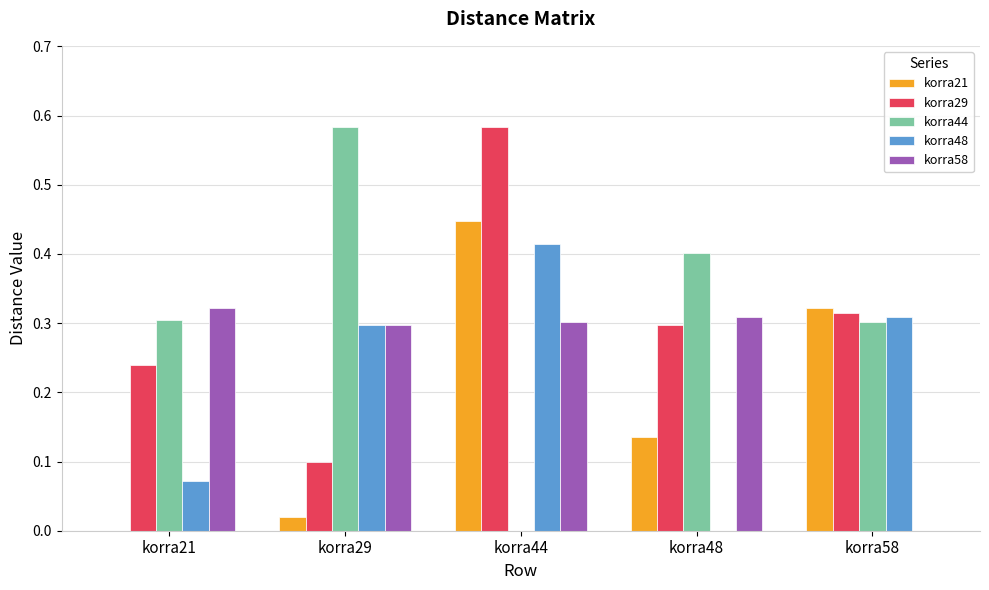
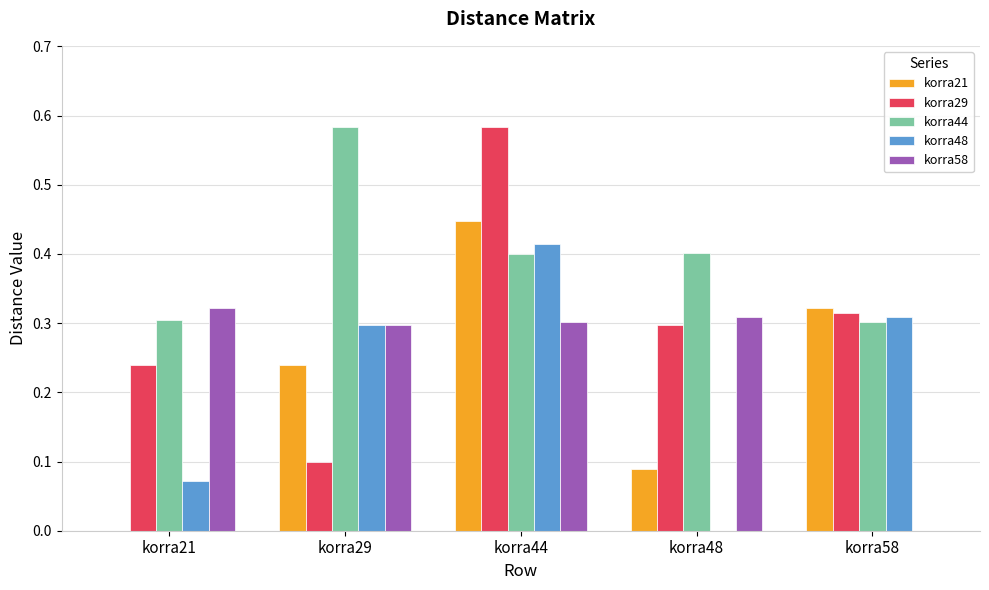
  {
    "korra21": {
      "korra21": 0.00,
-     "korra29": 0.02,
+     "korra29": 0.24,
      "korra44": 0.45,
-     "korra48": 0.14,
+     "korra48": 0.09,
      "korra58": 0.32
    },
    "korra29": {
      "korra21": 0.24,
      "korra29": 0.10,
      "korra44": 0.58,
      "korra48": 0.30,
      "korra58": 0.31
    },
    "korra44": {
      "korra21": 0.30,
      "korra29": 0.58,
-     "korra44": 0.0,
+     "korra44": 0.4,
      "korra48": 0.4,
      "korra58": 0.3
    },
    "korra48": {
      "korra21": 0.07,
      "korra29": 0.30,
      "korra44": 0.41,
      "korra48": 0.00,
      "korra58": 0.31
    },
    "korra58": {
      "korra21": 0.32,
      "korra29": 0.30,
      "korra44": 0.30,
      "korra48": 0.31,
      "korra58": 0.00
    }
  }
